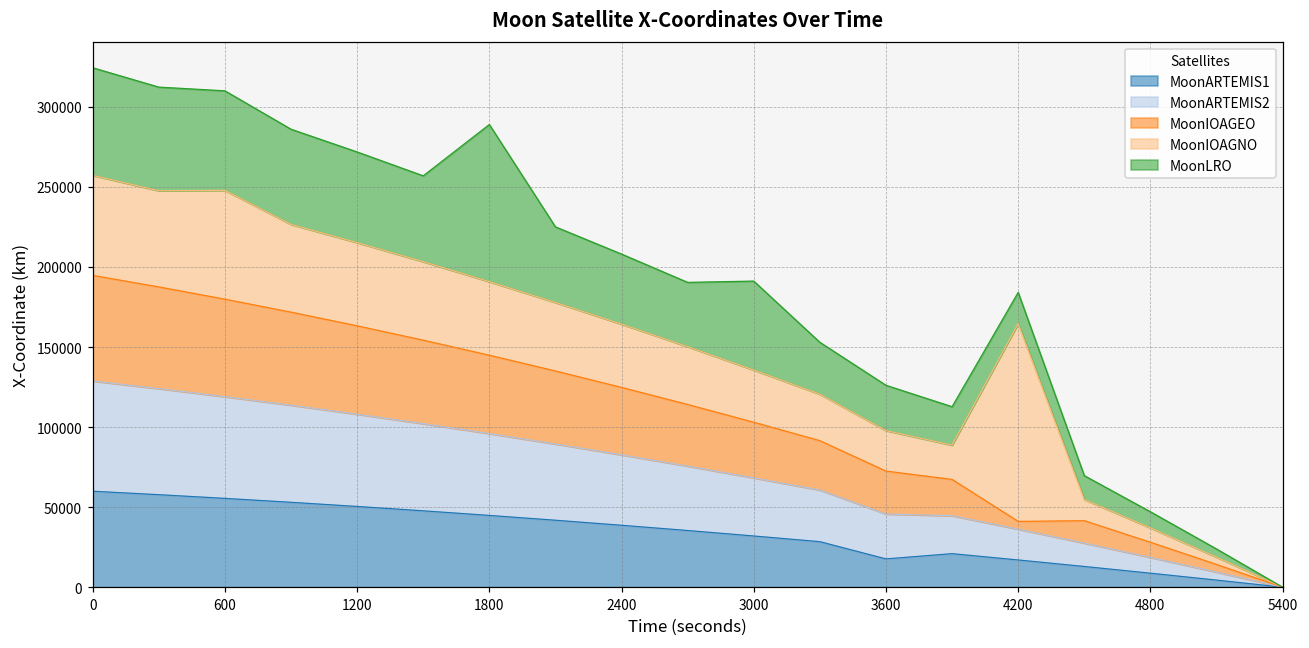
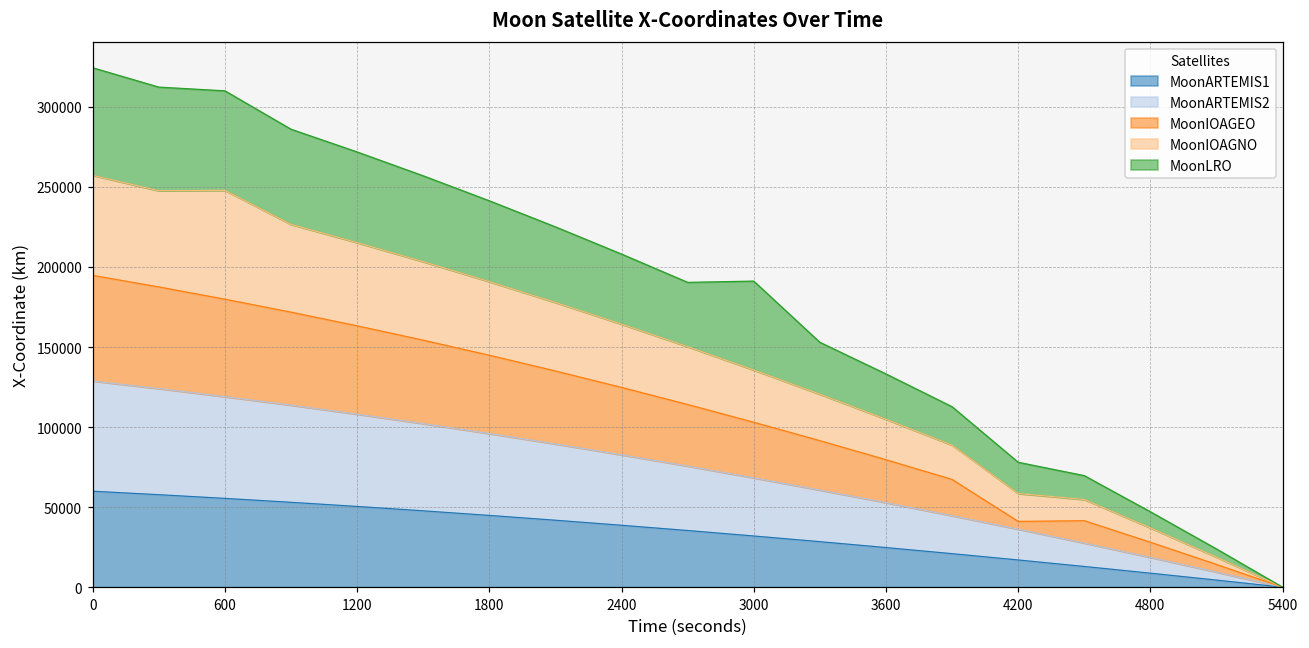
  {
    "MoonARTEMIS1": {
      "0": 60000,
      "600": 55000,
      "1200": 50000,
      "1800": 45000,
      "2400": 39000,
      "3000": 32000,
-     "3600": 18000,
+     "3600": 25000,
      "4200": 17000,
      "4800": 9000
    },
    "MoonARTEMIS2": {
      "0": 69000,
      "600": 64000,
      "1200": 58000,
      "1800": 51000,
      "2400": 44000,
      "3000": 36000,
      "3600": 28000,
      "4200": 19000,
      "4800": 10000
    },
    "MoonIOAGEO": {
      "0": 66000,
      "600": 61000,
      "1200": 55000,
      "1800": 49000,
      "2400": 42000,
      "3000": 35000,
      "3600": 27000,
      "4200": 5000,
      "4800": 9000
    },
    "MoonIOAGNO": {
      "0": 62000,
      "600": 68000,
      "1200": 52000,
      "1800": 46000,
      "2400": 40000,
      "3000": 33000,
      "3600": 25000,
-     "4200": 124000,
+     "4200": 17000,
      "4800": 9000
    },
    "MoonLRO": {
      "0": 67000,
      "600": 62000,
      "1200": 57000,
-     "1800": 98000,
+     "1800": 51000,
      "2400": 44000,
      "3000": 56000,
      "3600": 28000,
      "4200": 20000,
      "4800": 10000
    }
  }
